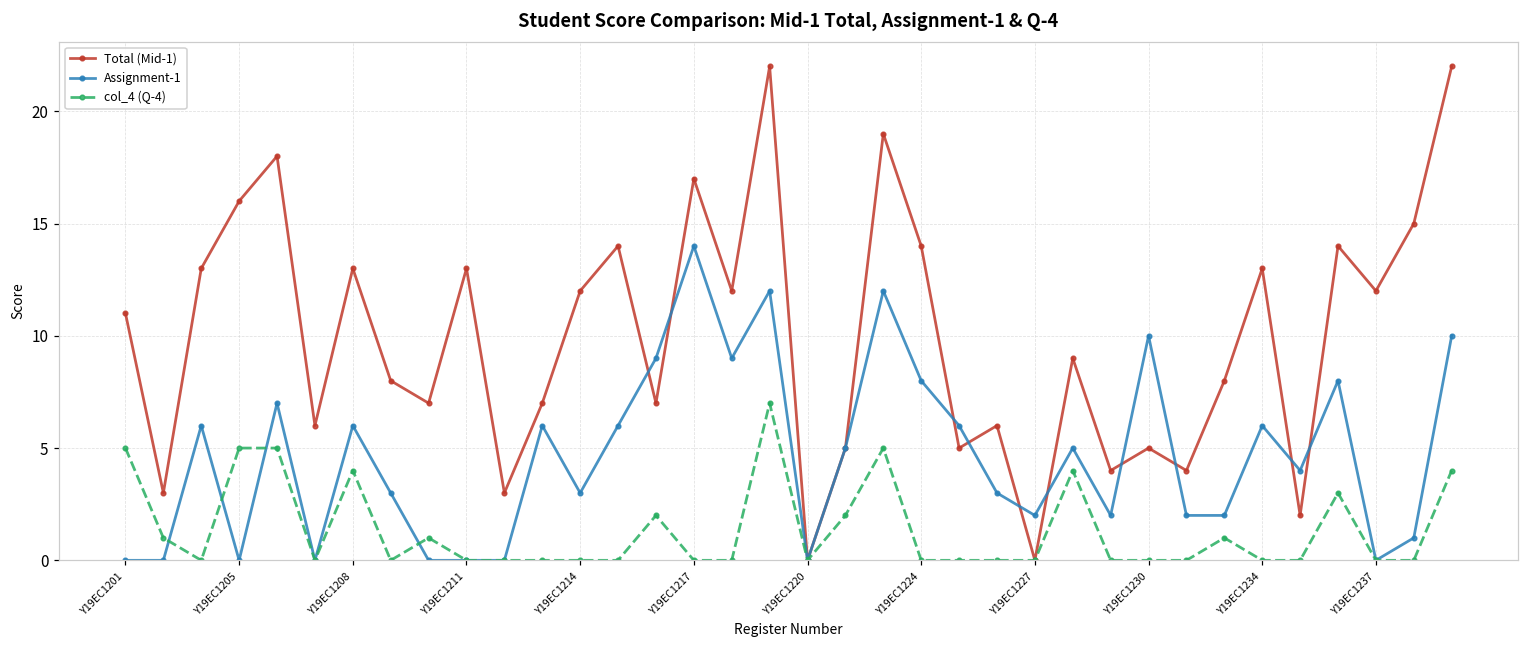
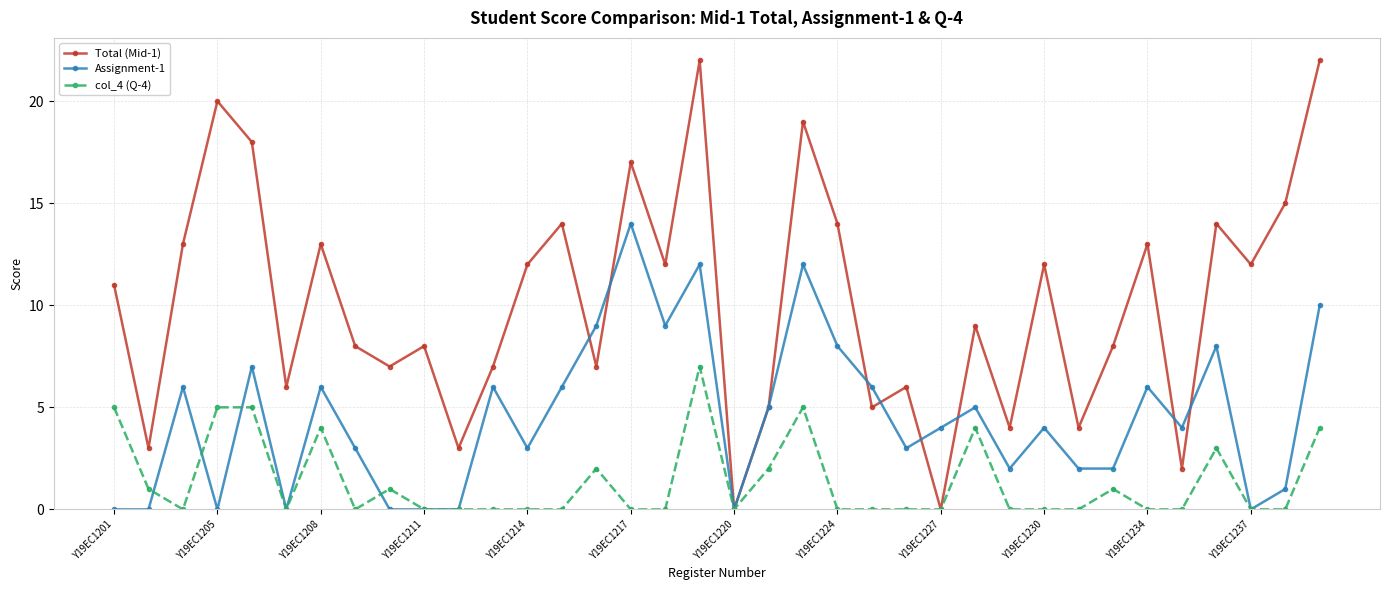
  {
    "Total (Mid-1)": {
      "Y19EC1201": 11,
-     "Y19EC1205": 16,
+     "Y19EC1205": 20,
      "Y19EC1208": 13,
-     "Y19EC1211": 13,
+     "Y19EC1211": 8,
      "Y19EC1214": 12,
      "Y19EC1217": 17,
      "Y19EC1224": 14,
-     "Y19EC1230": 5,
+     "Y19EC1230": 12,
      "Y19EC1234": 13,
      "Y19EC1237": 12
    },
    "Assignment-1": {
      "Y19EC1201": 0,
      "Y19EC1205": 0,
      "Y19EC1208": 6,
      "Y19EC1214": 3,
      "Y19EC1217": 14,
      "Y19EC1224": 8,
-     "Y19EC1227": 2,
-     "Y19EC1230": 10,
+     "Y19EC1227": 4,
+     "Y19EC1230": 4,
      "Y19EC1234": 6
    },
    "col_4 (Q-4)": {
      "Y19EC1201": 5,
      "Y19EC1205": 5,
      "Y19EC1208": 4,
      "Y19EC1214": 0,
      "Y19EC1217": 0,
      "Y19EC1224": 0,
      "Y19EC1230": 0,
      "Y19EC1234": 0
    }
  }
